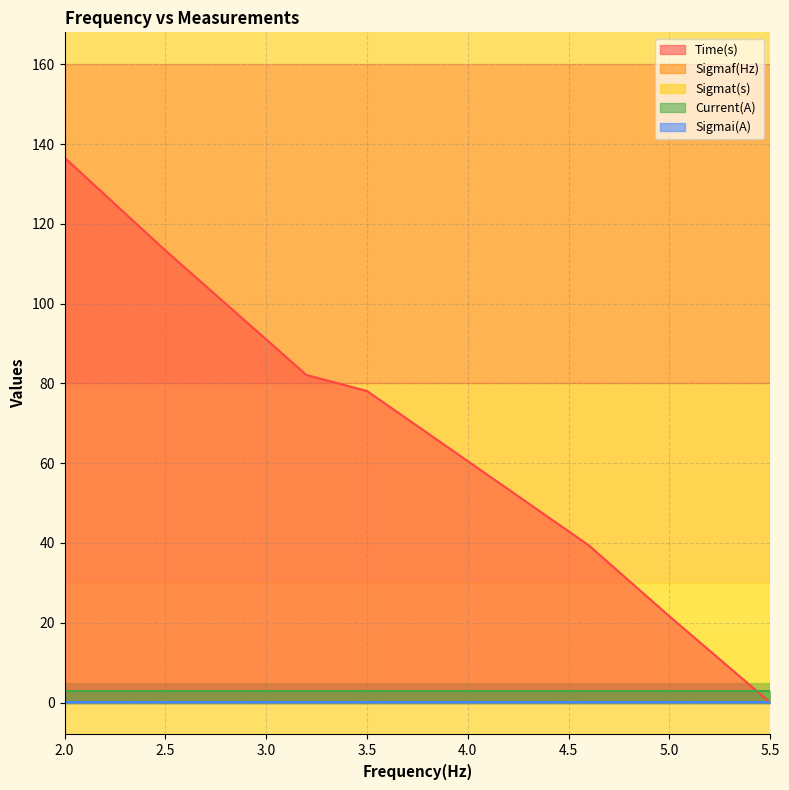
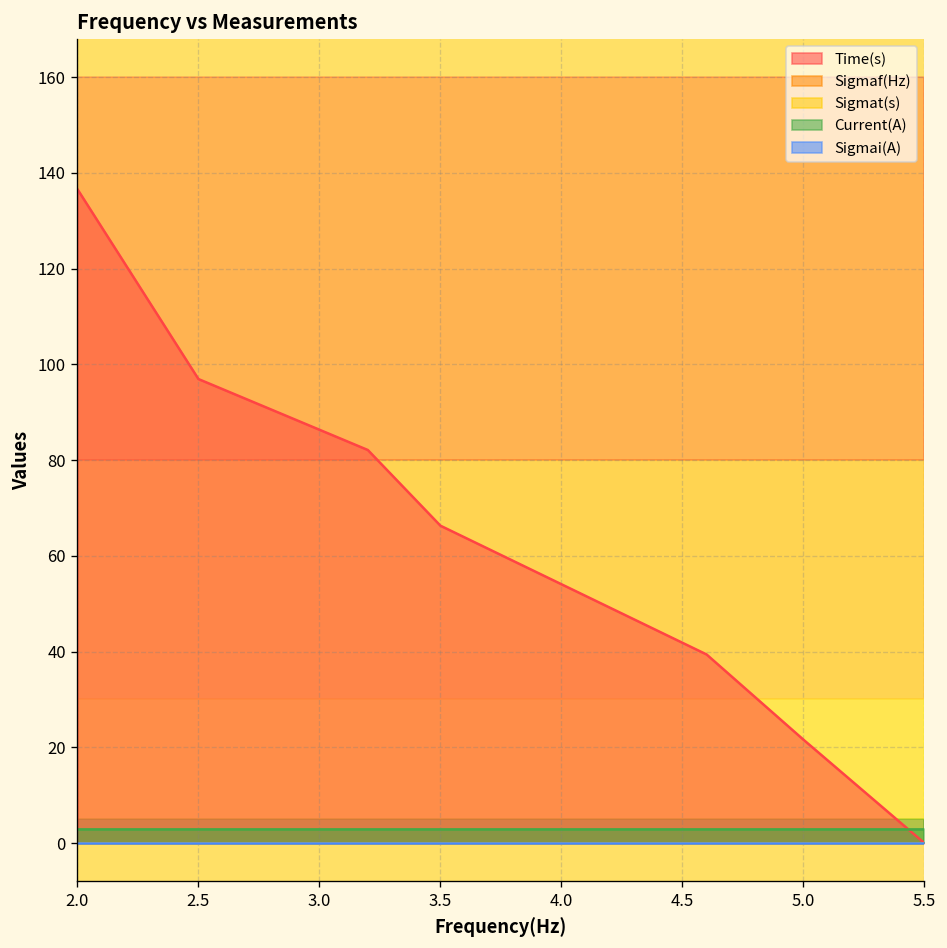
  {
    "Time(s)": {
      "2.0": 137,
-     "2.5": 113,
-     "3.5": 78,
+     "2.5": 97,
+     "3.5": 66,
      "5.0": 22
    },
    "Sigmai(A)": {
      "2.0": 0,
      "2.5": 0,
      "3.5": 0,
      "5.0": 0
    },
    "Current(A)": {
      "2.0": 3,
      "2.5": 3,
      "3.5": 3,
      "5.0": 3,
      "5.5": 3
    }
  }
